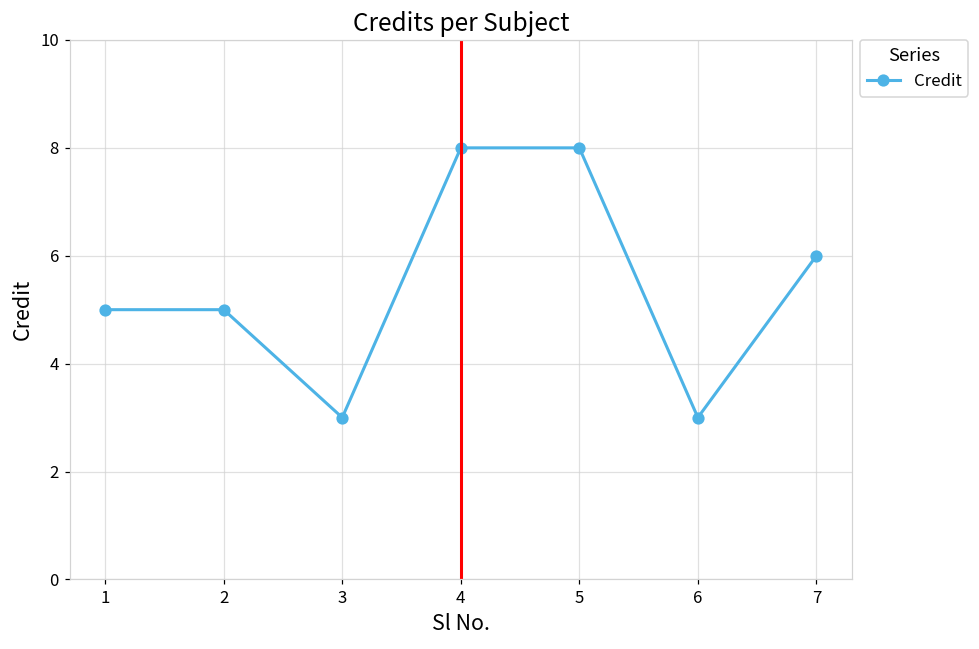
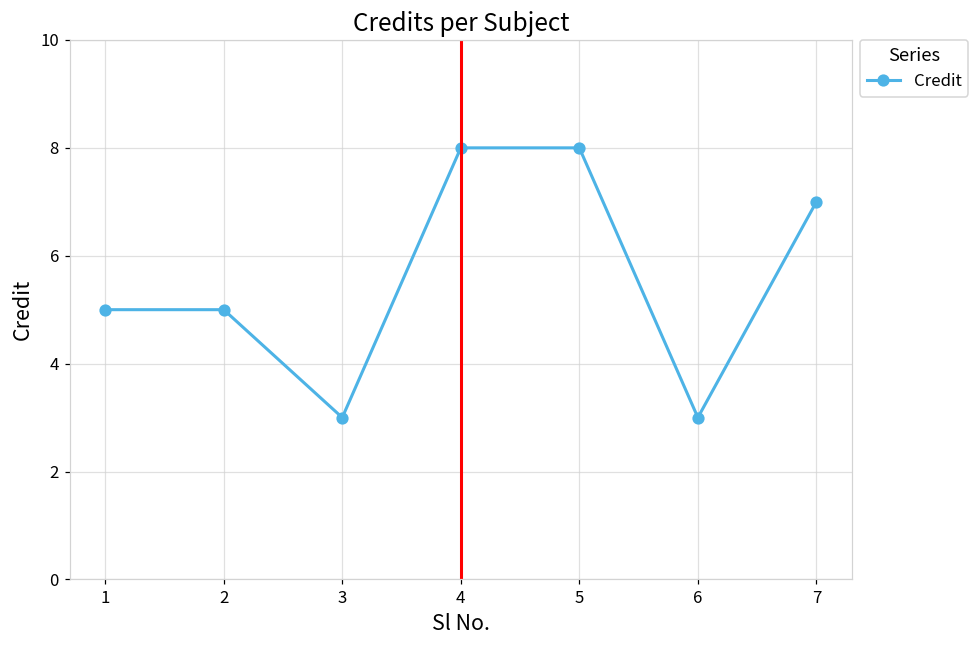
  {
    "1": 5,
    "2": 5,
    "3": 3,
    "4": 8,
    "5": 8,
    "6": 3,
-   "7": 6
+   "7": 7
  }
